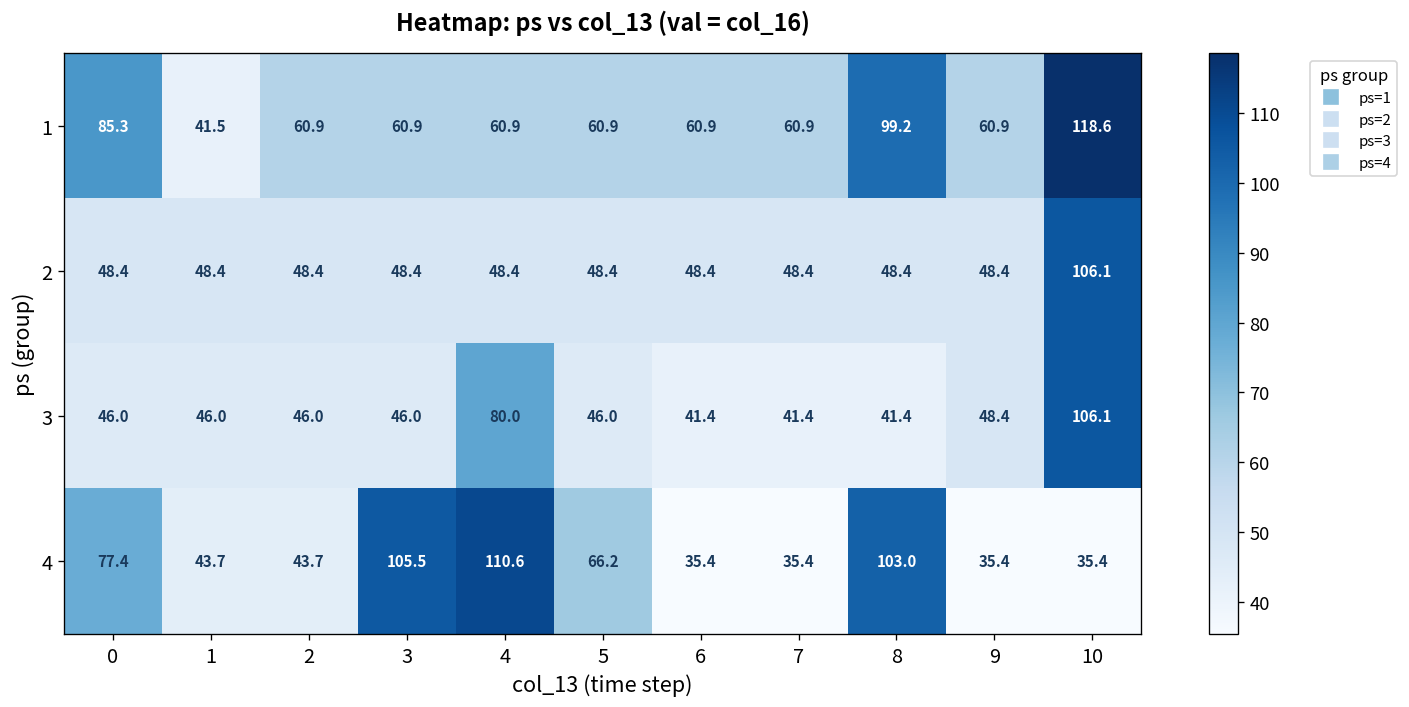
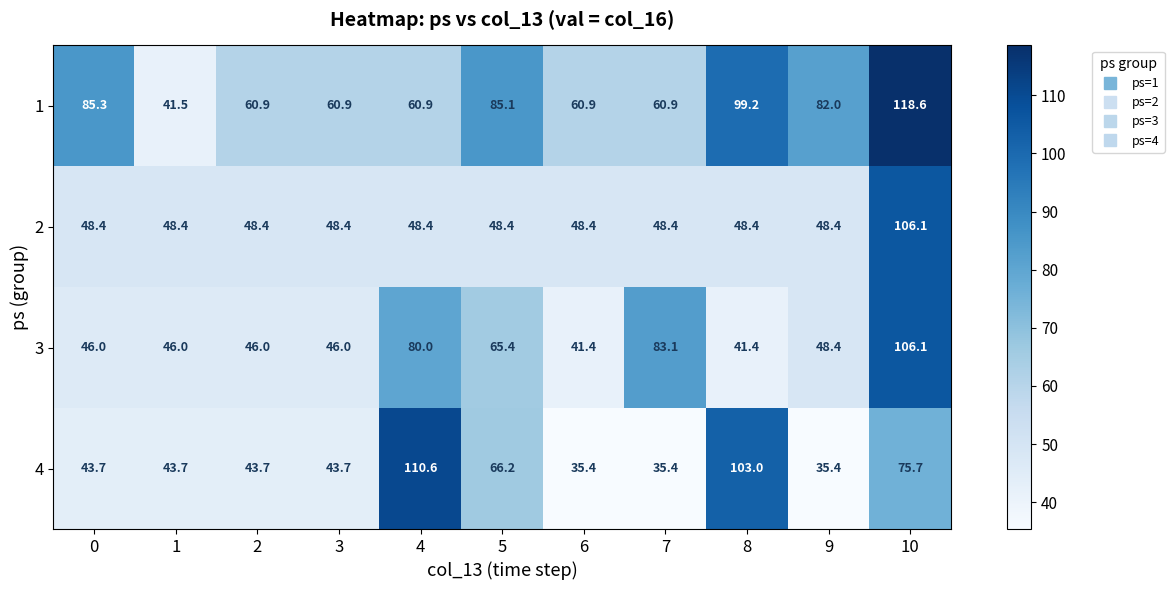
  {
    "1": {
      "0": 85.3,
      "1": 41.5,
      "2": 60.9,
      "3": 60.9,
      "4": 60.9,
-     "5": 60.9,
+     "5": 85.1,
      "6": 60.9,
      "7": 60.9,
      "8": 99.2,
-     "9": 60.9,
+     "9": 82.0,
      "10": 118.6
    },
    "2": {
      "0": 48.4,
      "1": 48.4,
      "2": 48.4,
      "3": 48.4,
      "4": 48.4,
      "5": 48.4,
      "6": 48.4,
      "7": 48.4,
      "8": 48.4,
      "9": 48.4,
      "10": 106.1
    },
    "3": {
      "0": 46.0,
      "1": 46.0,
      "2": 46.0,
      "3": 46.0,
      "4": 80.0,
-     "5": 46.0,
+     "5": 65.4,
      "6": 41.4,
-     "7": 41.4,
+     "7": 83.1,
      "8": 41.4,
      "9": 48.4,
      "10": 106.1
    },
    "4": {
-     "0": 77.4,
+     "0": 43.7,
      "1": 43.7,
      "2": 43.7,
-     "3": 105.5,
+     "3": 43.7,
      "4": 110.6,
      "5": 66.2,
      "6": 35.4,
      "7": 35.4,
      "8": 103.0,
      "9": 35.4,
-     "10": 35.4
+     "10": 75.7
    }
  }
